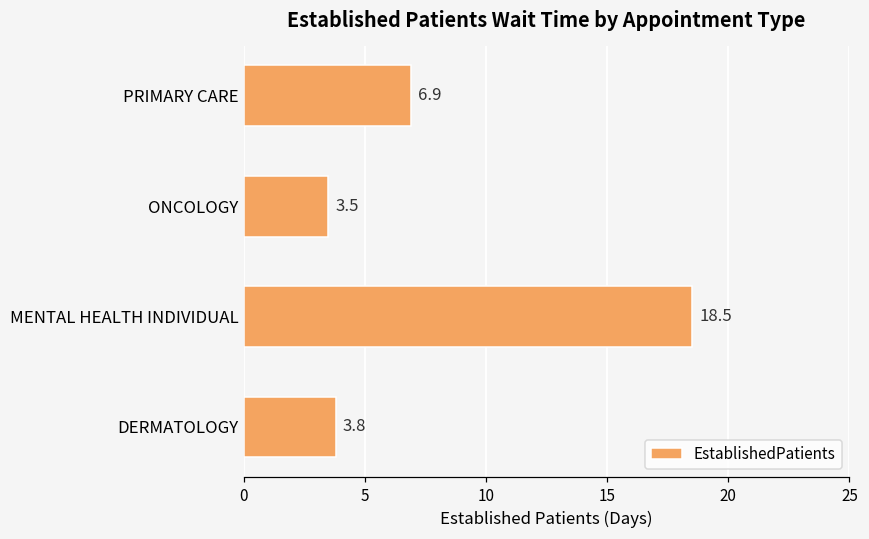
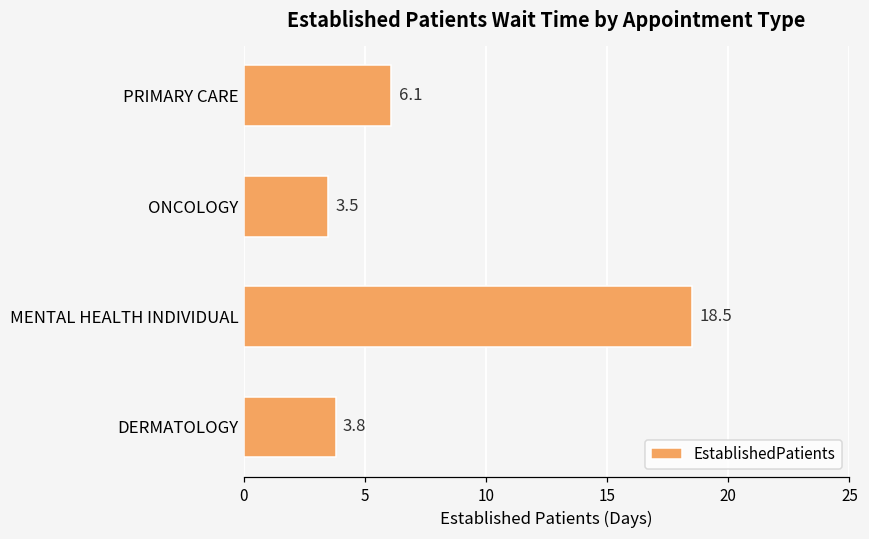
  {
-   "PRIMARY CARE": 6.9,
+   "PRIMARY CARE": 6.1,
    "ONCOLOGY": 3.5,
    "MENTAL HEALTH INDIVIDUAL": 18.5,
    "DERMATOLOGY": 3.8
  }
